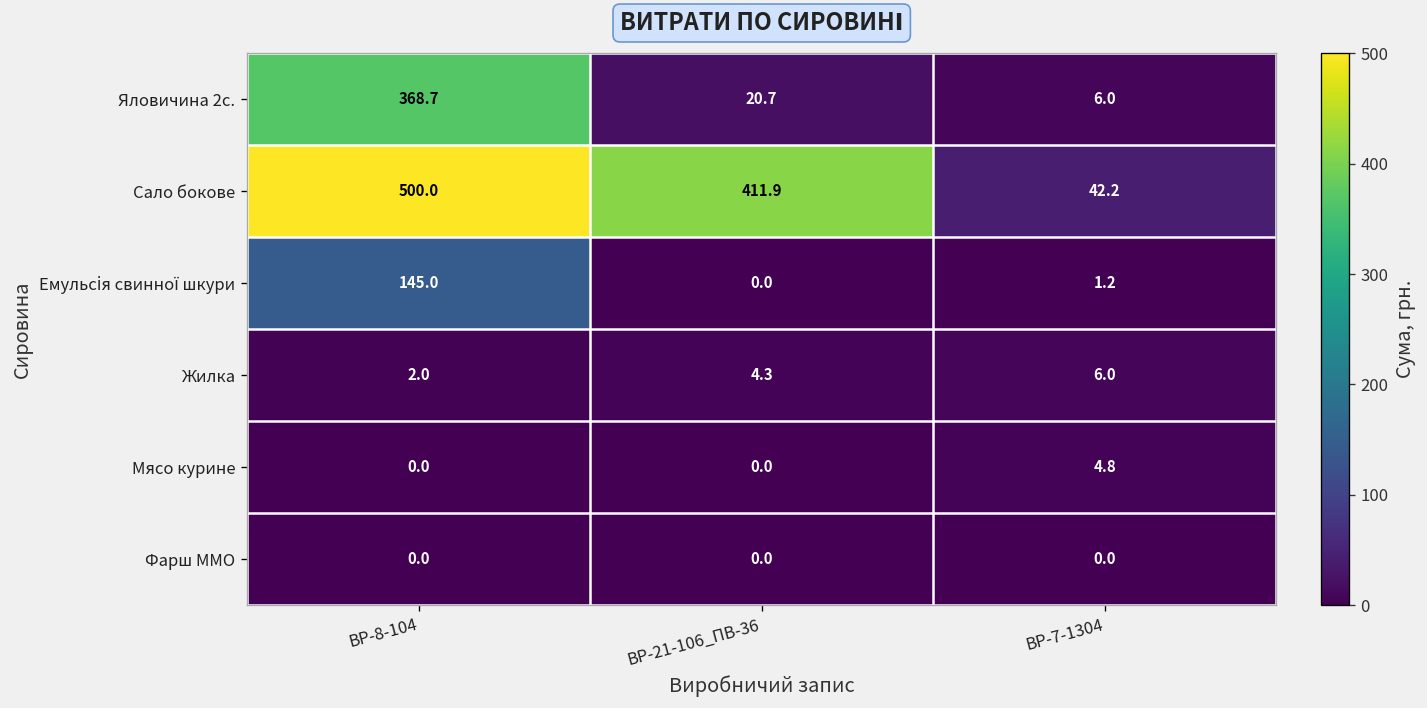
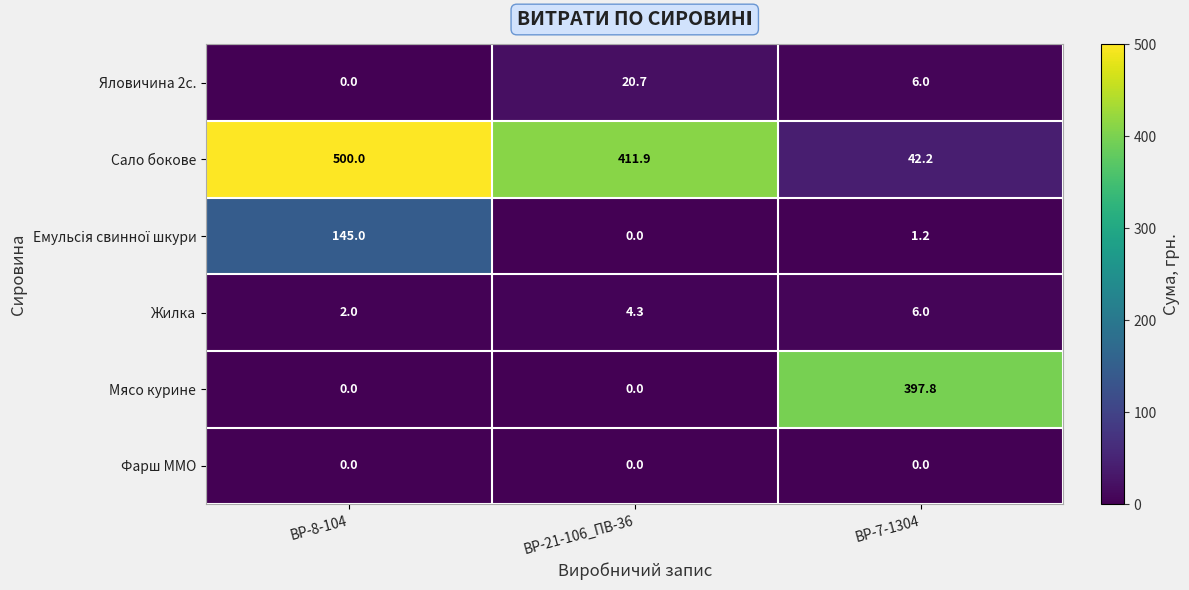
  {
    "Яловичина 2с.": {
-     "ВР-8-104": 368.7,
+     "ВР-8-104": 0.0,
      "ВР-21-106_ПВ-36": 20.7,
      "ВР-7-1304": 6.0
    },
    "Сало бокове": {
      "ВР-8-104": 500.0,
      "ВР-21-106_ПВ-36": 411.9,
      "ВР-7-1304": 42.2
    },
    "Емульсія свинної шкури": {
      "ВР-8-104": 145.0,
      "ВР-21-106_ПВ-36": 0.0,
      "ВР-7-1304": 1.2
    },
    "Жилка": {
      "ВР-8-104": 2.0,
      "ВР-21-106_ПВ-36": 4.3,
      "ВР-7-1304": 6.0
    },
    "Мясо курине": {
      "ВР-8-104": 0.0,
      "ВР-21-106_ПВ-36": 0.0,
-     "ВР-7-1304": 4.8
+     "ВР-7-1304": 397.8
    },
    "Фарш ММО": {
      "ВР-8-104": 0.0,
      "ВР-21-106_ПВ-36": 0.0,
      "ВР-7-1304": 0.0
    }
  }
